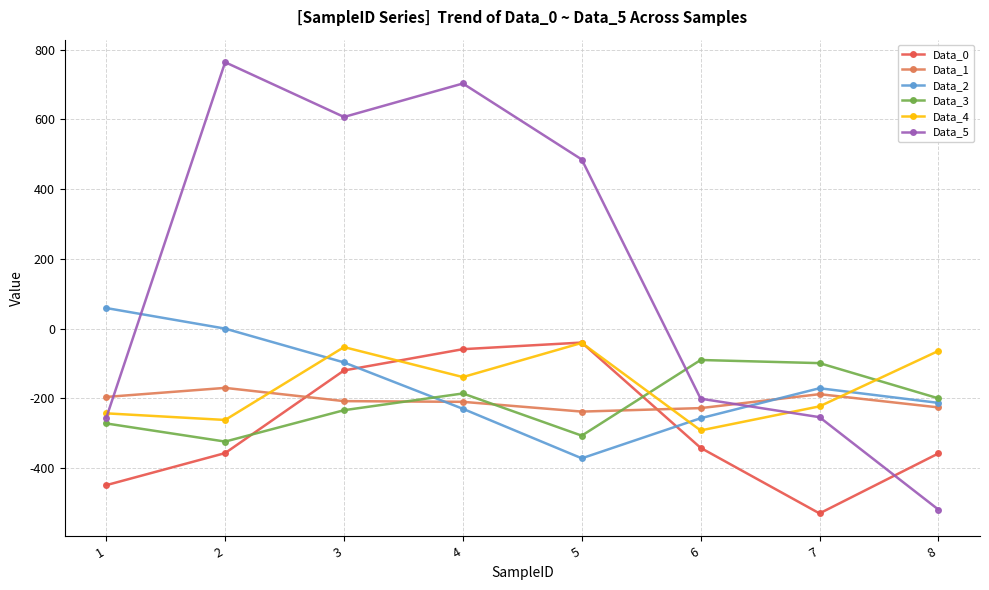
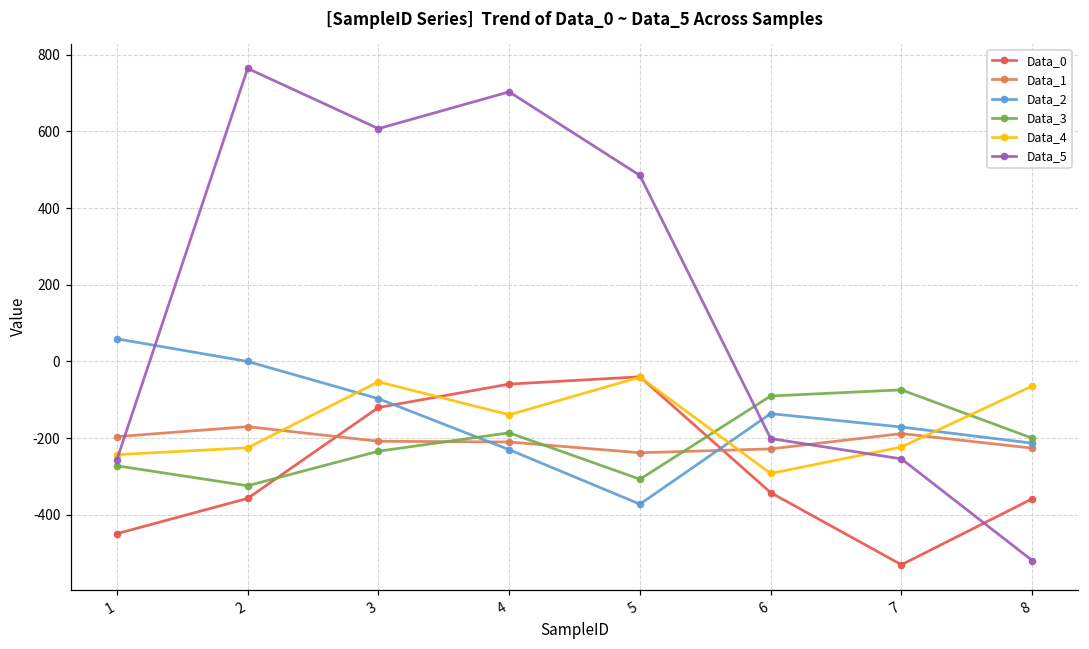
  {
    "Data_2": {
      "1": 60,
      "2": 0,
      "3": -100,
      "4": -230,
      "5": -370,
-     "6": -260,
+     "6": -140,
      "7": -170,
      "8": -210
    },
    "Data_3": {
      "1": -270,
      "2": -320,
      "3": -230,
      "4": -190,
      "5": -310,
      "6": -90,
-     "7": -100,
+     "7": -70,
      "8": -200
    },
    "Data_4": {
      "1": -240,
-     "2": -260,
+     "2": -230,
      "3": -50,
      "4": -140,
      "6": -290,
      "7": -220,
      "8": -60
    },
    "Data_5": {
      "1": -260,
      "2": 760,
      "3": 610,
      "4": 700,
      "5": 490,
      "6": -200,
      "7": -250,
      "8": -520
    }
  }
